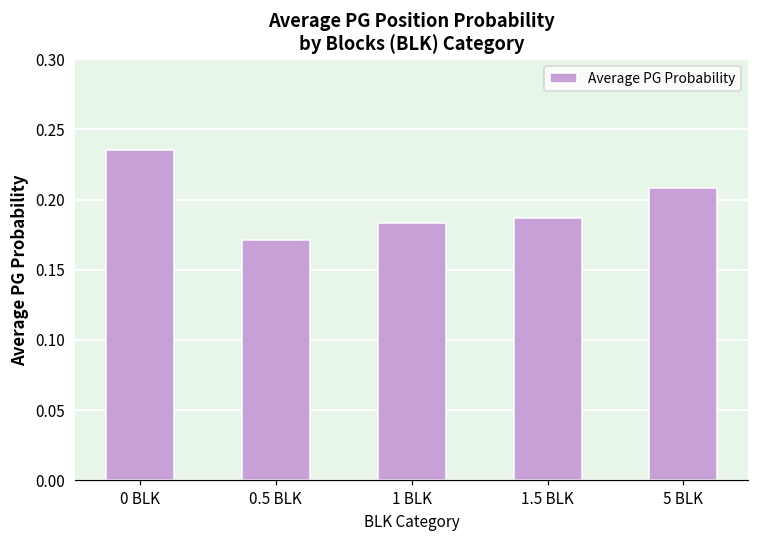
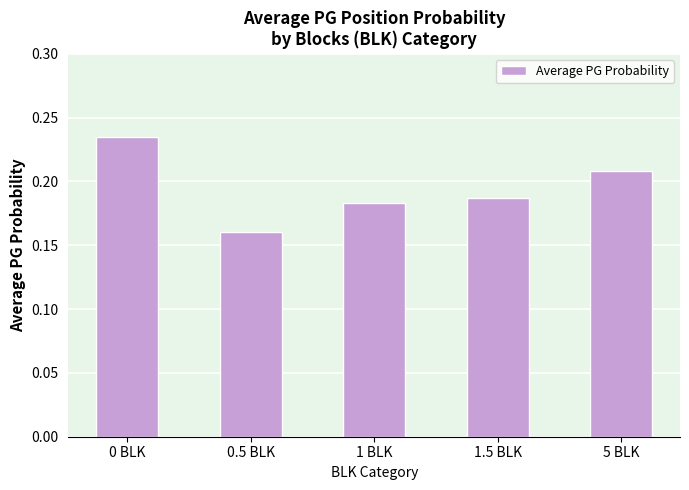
  {
    "0 BLK": 0.235,
-   "0.5 BLK": 0.171,
+   "0.5 BLK": 0.160,
    "1 BLK": 0.183,
    "1.5 BLK": 0.187,
    "5 BLK": 0.208
  }
